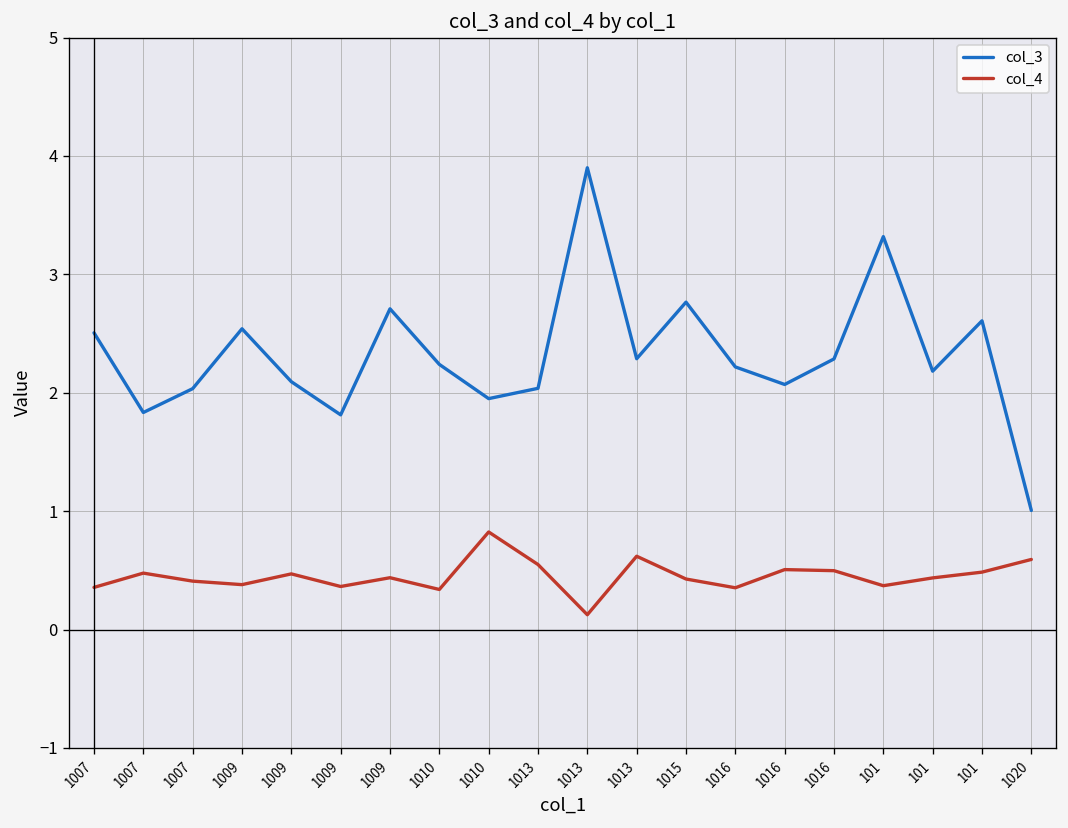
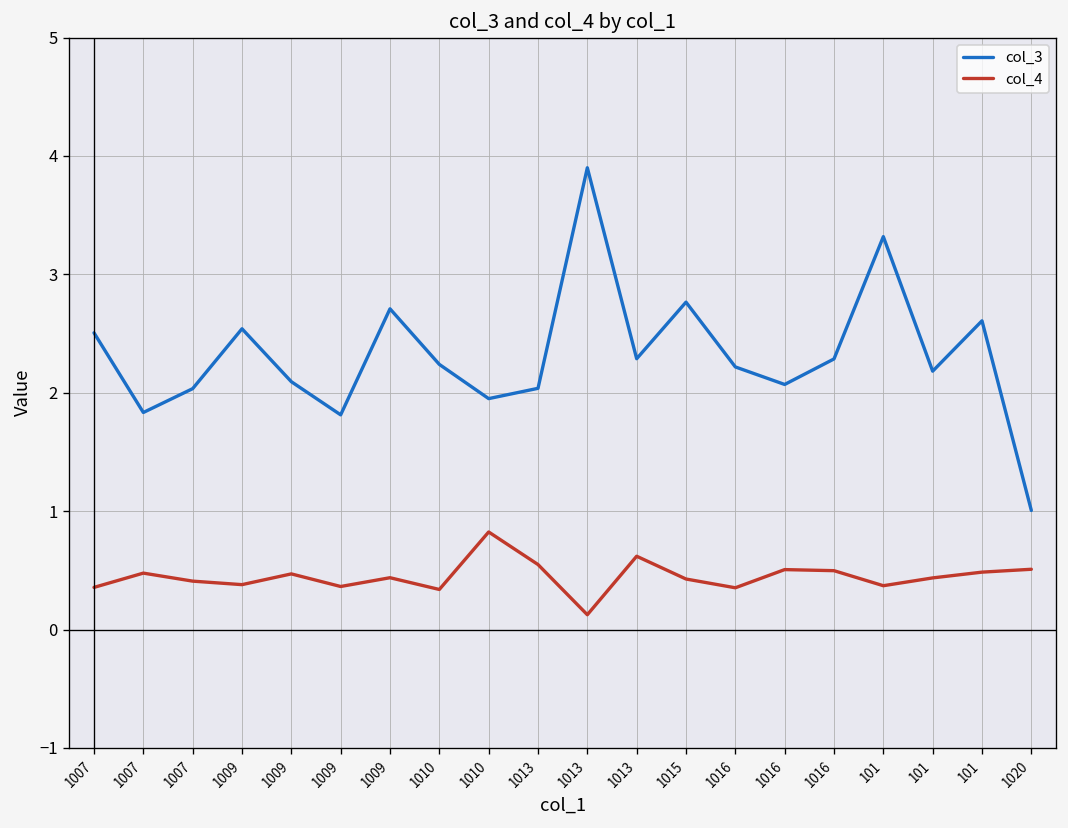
  {
    "col_3": {
      "1015": 2.8,
      "1020": 1.0
    },
    "col_4": {
      "1015": 0.4,
-     "1020": 0.6
+     "1020": 0.5
    }
  }
